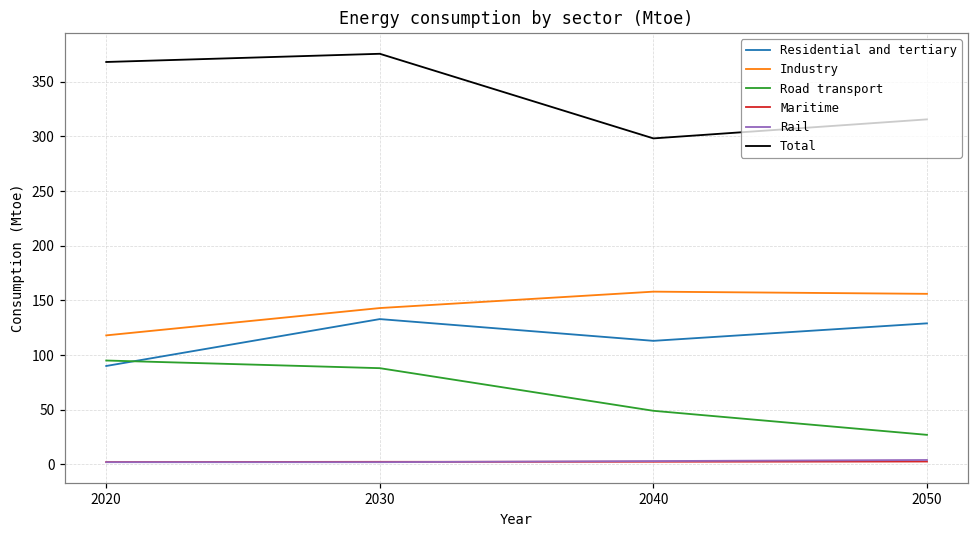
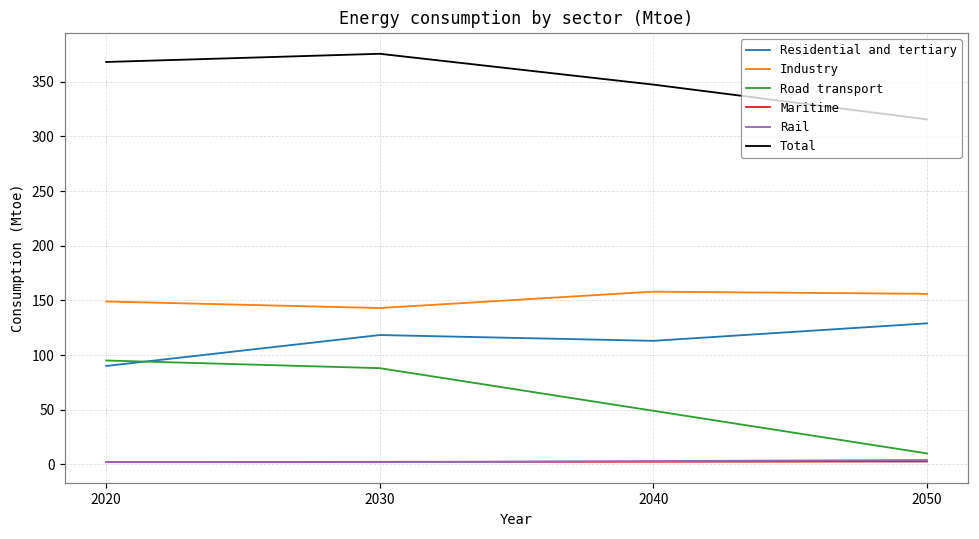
  {
    "Residential and tertiary": {
      "2020": 90,
-     "2030": 130,
+     "2030": 120,
      "2040": 110,
      "2050": 130
    },
    "Industry": {
-     "2020": 120,
+     "2020": 150,
      "2030": 140,
      "2040": 160,
      "2050": 160
    },
    "Road transport": {
      "2020": 100,
      "2030": 90,
      "2040": 50,
-     "2050": 30
+     "2050": 10
    },
    "Total": {
      "2020": 370,
      "2030": 380,
-     "2040": 300
+     "2040": 350
    }
  }
